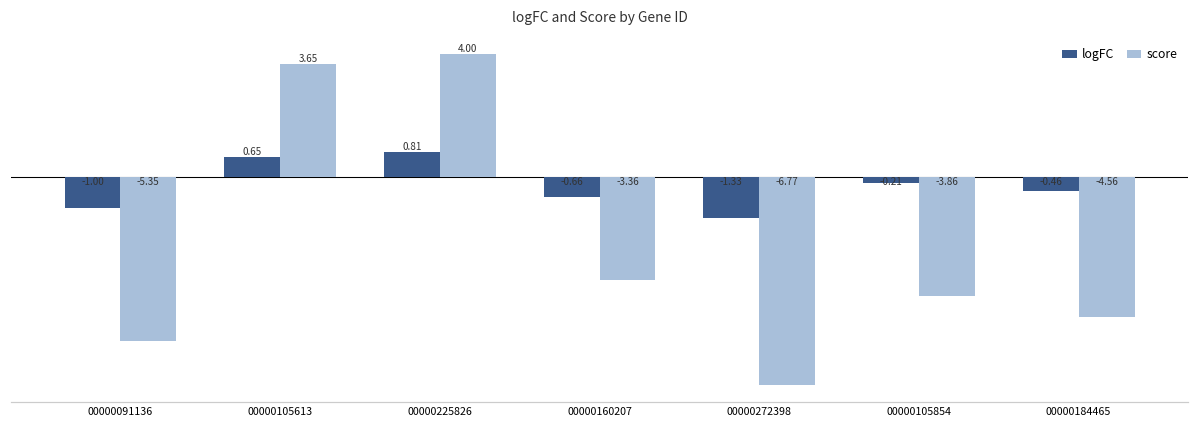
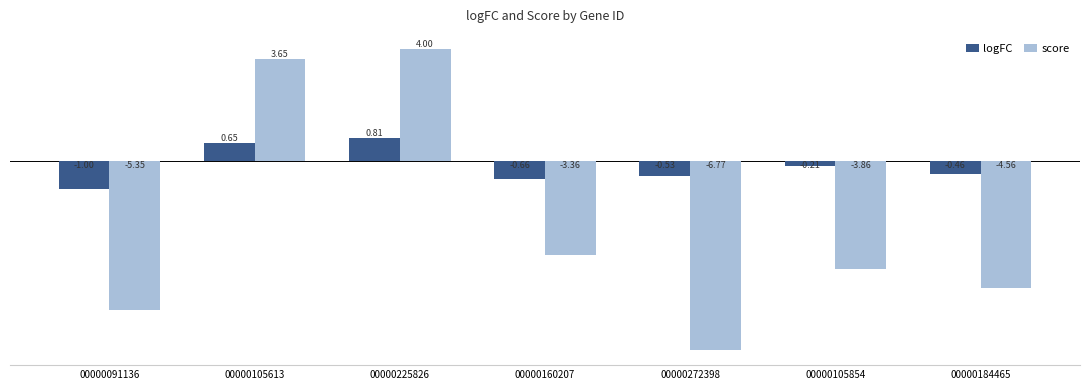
  {
    "logFC": {
      "00000091136": -1.00,
      "00000105613": 0.65,
      "00000225826": 0.81,
      "00000160207": -0.66,
-     "00000272398": -1.33,
+     "00000272398": -0.53,
      "00000105854": -0.21,
      "00000184465": -0.46
    },
    "score": {
      "00000091136": -5.35,
      "00000105613": 3.65,
      "00000225826": 4.00,
      "00000160207": -3.36,
      "00000272398": -6.77,
      "00000105854": -3.86,
      "00000184465": -4.56
    }
  }
